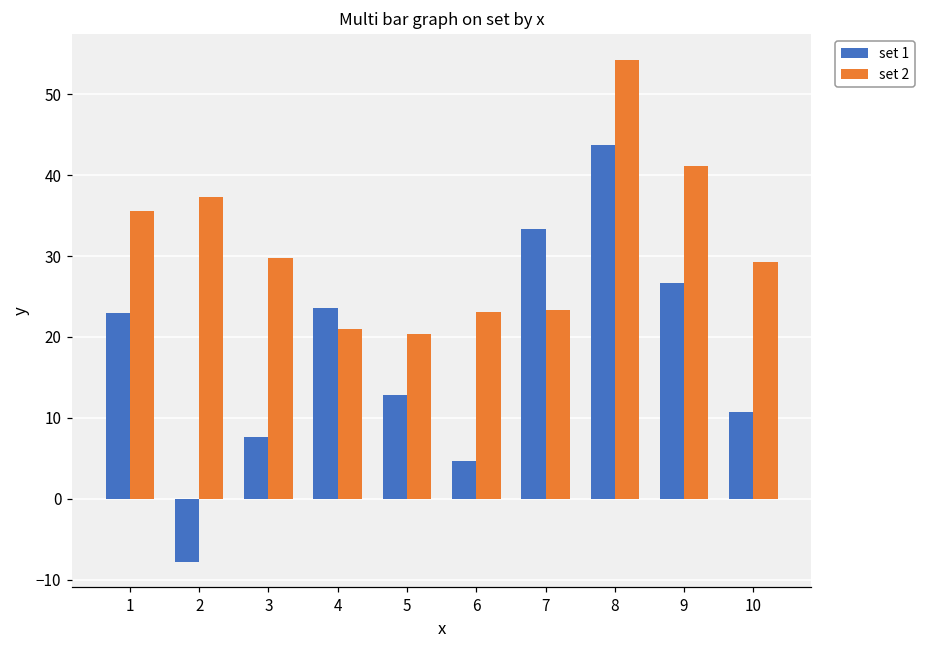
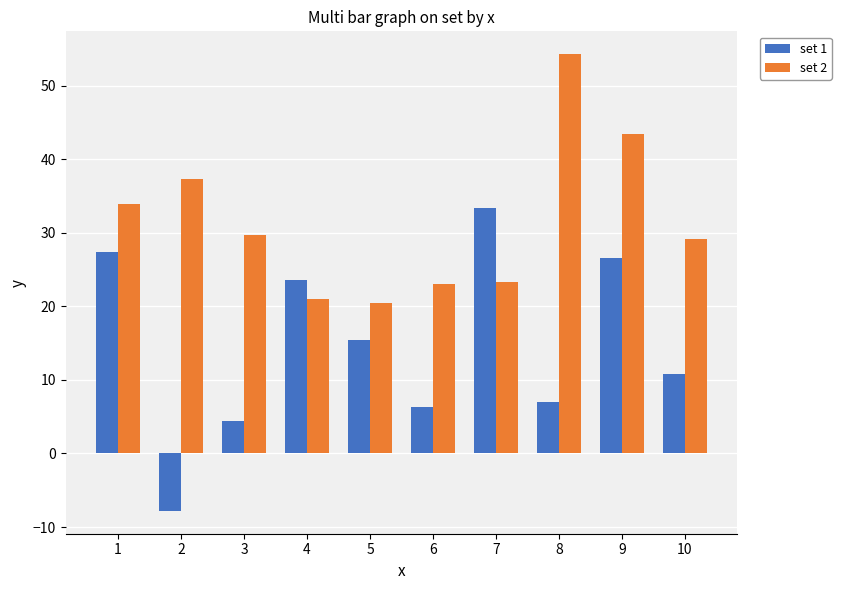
  {
    "set 1": {
-     "1": 23,
+     "1": 27,
      "2": -8,
-     "3": 8,
+     "3": 4,
      "4": 24,
-     "5": 13,
-     "6": 5,
+     "5": 15,
+     "6": 6,
      "7": 33,
-     "8": 44,
+     "8": 7,
      "9": 27,
      "10": 11
    },
    "set 2": {
-     "1": 36,
+     "1": 34,
      "2": 37,
      "3": 30,
      "4": 21,
      "5": 20,
      "6": 23,
      "7": 23,
      "8": 54,
-     "9": 41,
+     "9": 43,
      "10": 29
    }
  }
